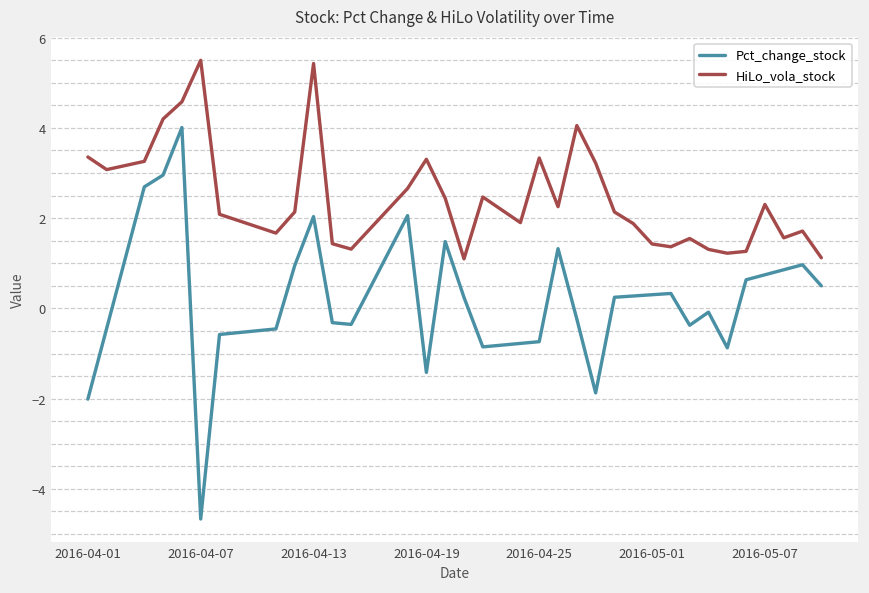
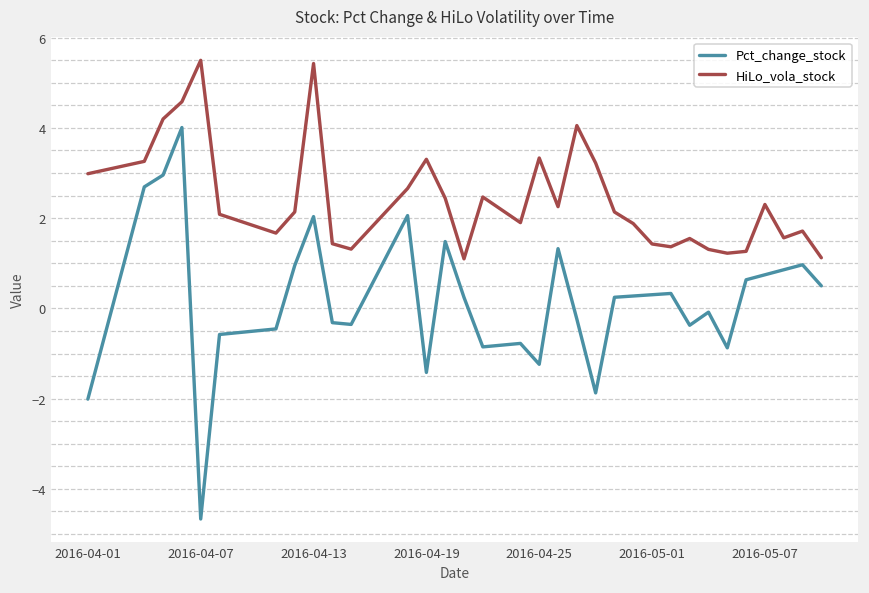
  {
    "Pct_change_stock": {
      "2016-04-01": -2.0,
      "2016-04-07": -4.7,
      "2016-04-13": 2.0,
      "2016-04-19": -1.4,
-     "2016-04-25": -0.7,
+     "2016-04-25": -1.2,
      "2016-05-01": 0.3,
      "2016-05-07": 0.7
    },
    "HiLo_vola_stock": {
-     "2016-04-01": 3.4,
+     "2016-04-01": 3.0,
      "2016-04-07": 5.5,
      "2016-04-13": 5.4,
      "2016-04-19": 3.3,
      "2016-04-25": 3.3,
      "2016-05-01": 1.4,
      "2016-05-07": 2.3
    }
  }
